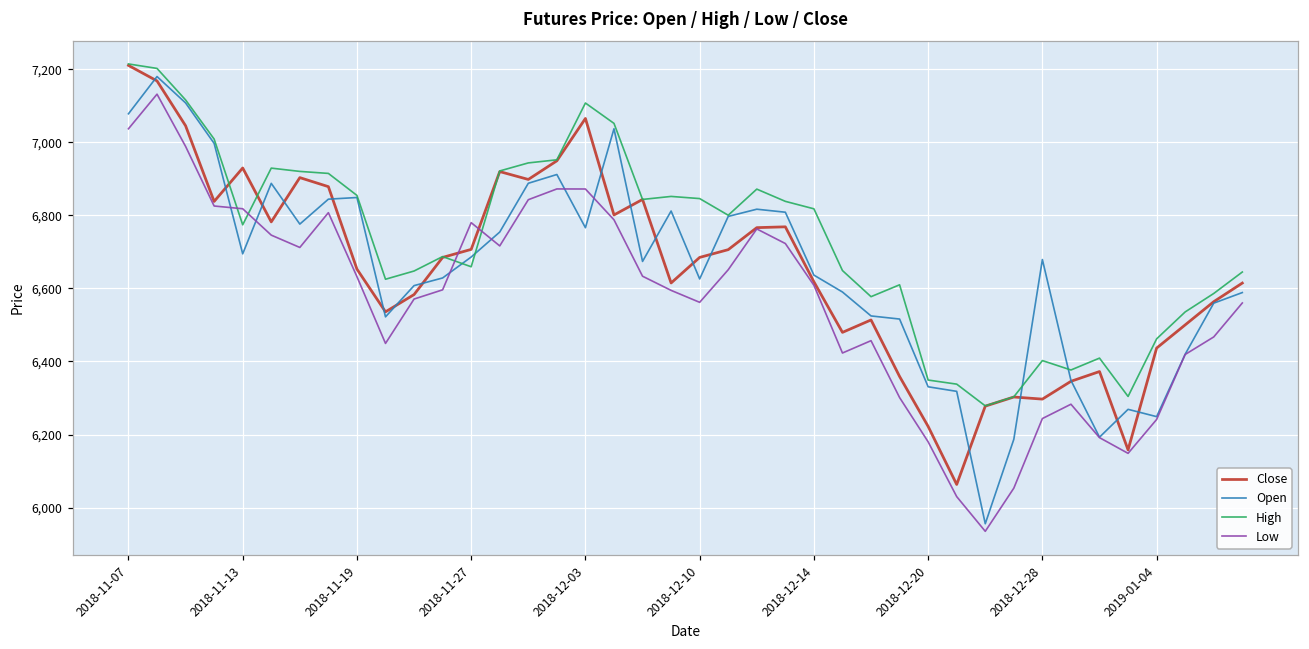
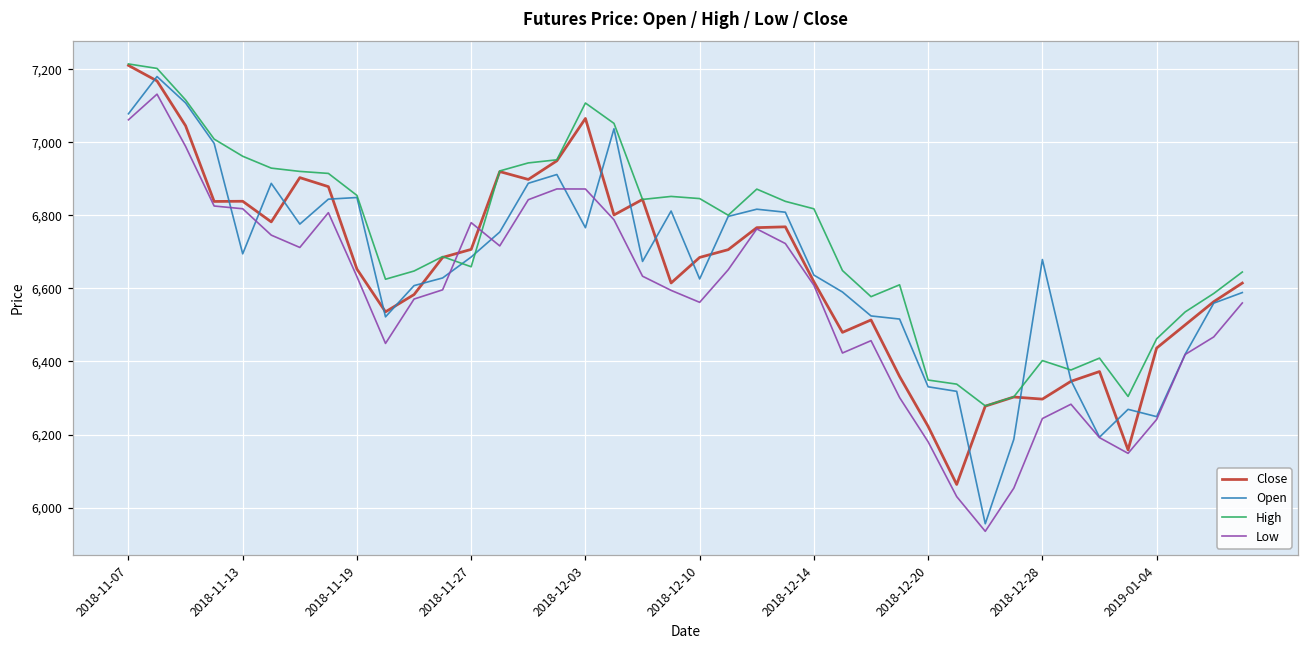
  {
    "Close": {
-     "2018-11-13": "6,930",
+     "2018-11-13": "6,840",
      "2018-11-19": "6,650",
      "2018-11-27": "6,710",
      "2018-12-03": "7,070",
      "2018-12-10": "6,690",
      "2018-12-14": "6,620",
      "2018-12-20": "6,220",
      "2018-12-28": "6,300",
      "2019-01-04": "6,440"
    },
    "Open": {
      "2018-11-07": "7,080",
      "2018-11-13": "6,690",
      "2018-11-27": "6,690",
      "2018-12-03": "6,770",
      "2018-12-10": "6,630",
      "2018-12-14": "6,640",
      "2018-12-20": "6,330",
      "2018-12-28": "6,680"
    },
    "High": {
-     "2018-11-13": "6,770",
+     "2018-11-13": "6,960",
      "2018-11-27": "6,660",
      "2018-12-03": "7,110",
      "2018-12-10": "6,850",
      "2018-12-14": "6,820",
      "2018-12-20": "6,350",
      "2018-12-28": "6,400",
      "2019-01-04": "6,460"
    },
    "Low": {
-     "2018-11-07": "7,040",
+     "2018-11-07": "7,060",
      "2018-11-13": "6,820",
      "2018-11-19": "6,630",
      "2018-11-27": "6,780",
      "2018-12-03": "6,870",
      "2018-12-10": "6,560",
      "2018-12-14": "6,610",
      "2018-12-20": "6,180",
      "2018-12-28": "6,240"
    }
  }
